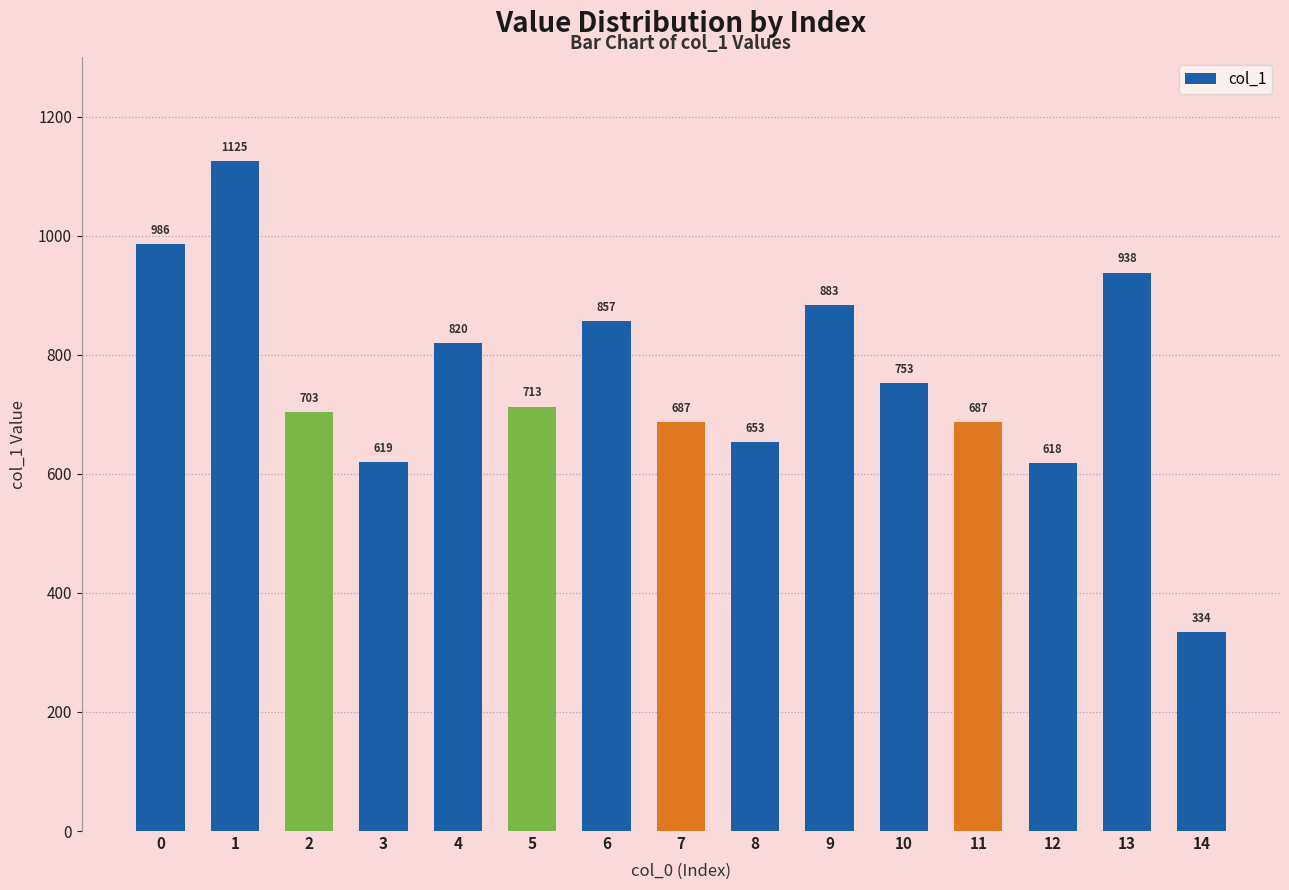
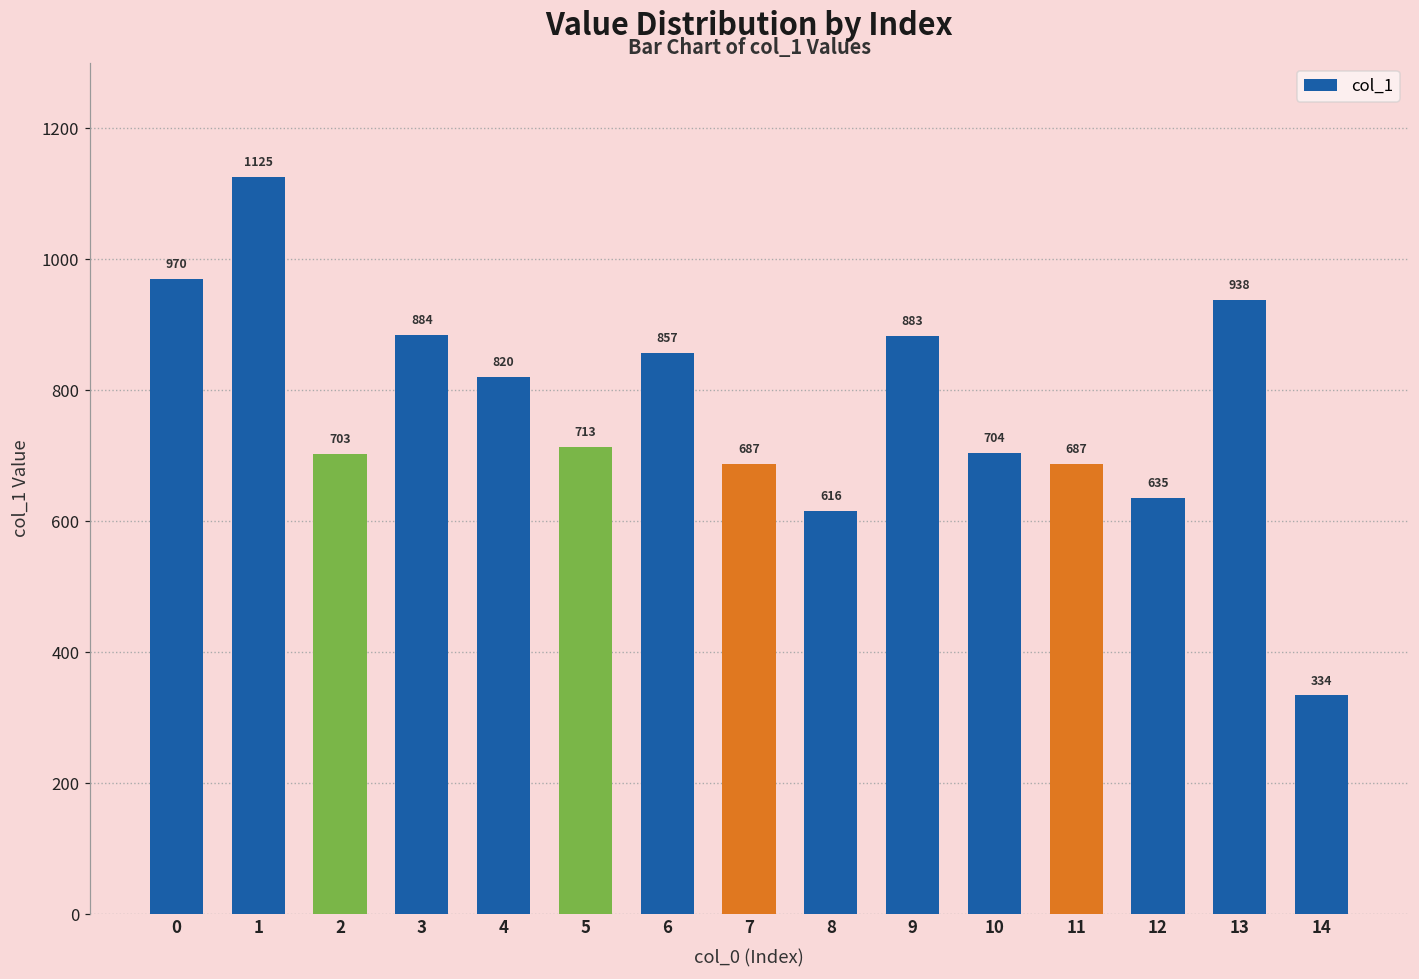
  {
-   "0": 986,
+   "0": 970,
    "1": 1125,
    "2": 703,
-   "3": 619,
+   "3": 884,
    "4": 820,
    "5": 713,
    "6": 857,
    "7": 687,
-   "8": 653,
+   "8": 616,
    "9": 883,
-   "10": 753,
+   "10": 704,
    "11": 687,
-   "12": 618,
+   "12": 635,
    "13": 938,
    "14": 334
  }
